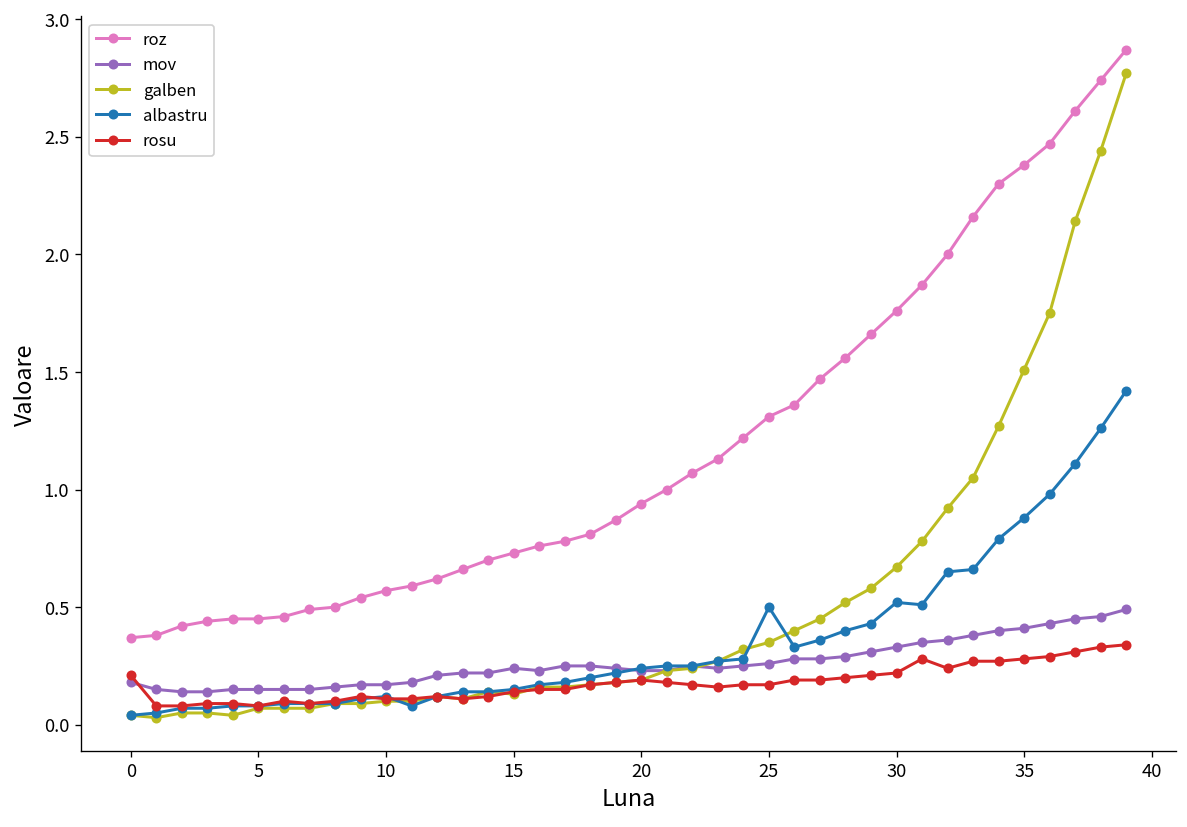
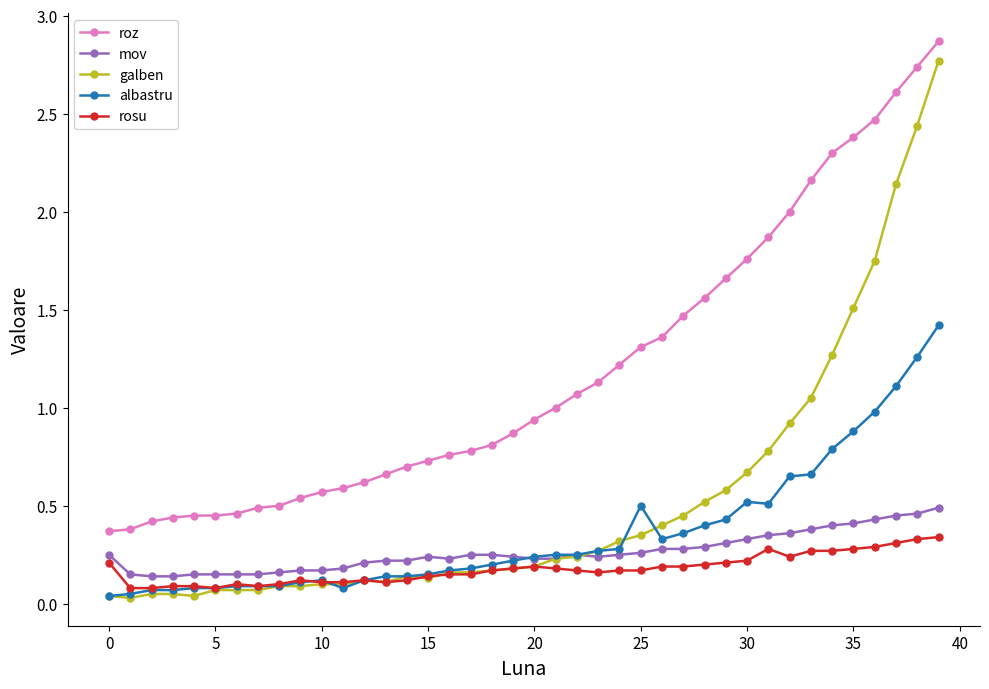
  {
    "roz": {
      "0": 0.37,
      "5": 0.45,
      "10": 0.57,
      "15": 0.73,
      "20": 0.94,
      "25": 1.31,
      "30": 1.76,
      "35": 2.38
    },
    "mov": {
-     "0": 0.18,
+     "0": 0.25,
      "5": 0.15,
      "10": 0.17,
      "15": 0.24,
      "25": 0.26,
      "30": 0.33,
      "35": 0.41
    },
    "galben": {
      "25": 0.35,
      "30": 0.67,
      "35": 1.51
    },
    "albastru": {
      "25": 0.50,
      "30": 0.52,
      "35": 0.88
    },
    "rosu": {
      "0": 0.21,
      "25": 0.17,
      "30": 0.22,
      "35": 0.28
    }
  }
